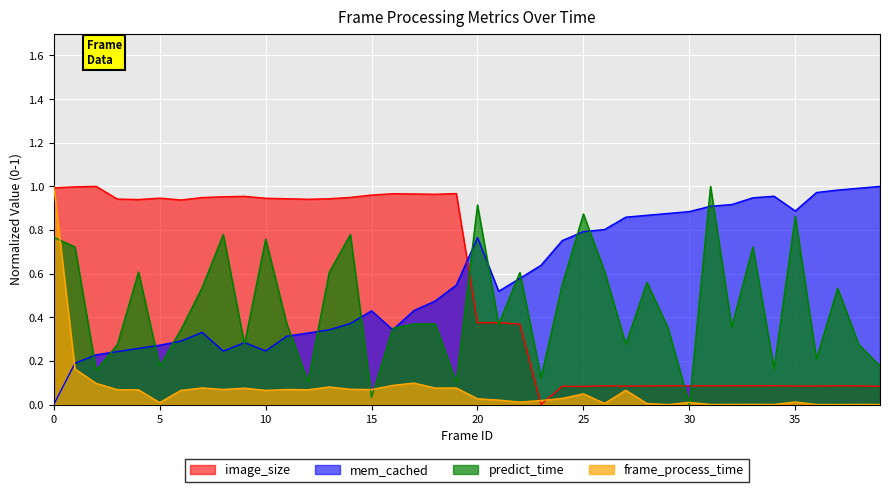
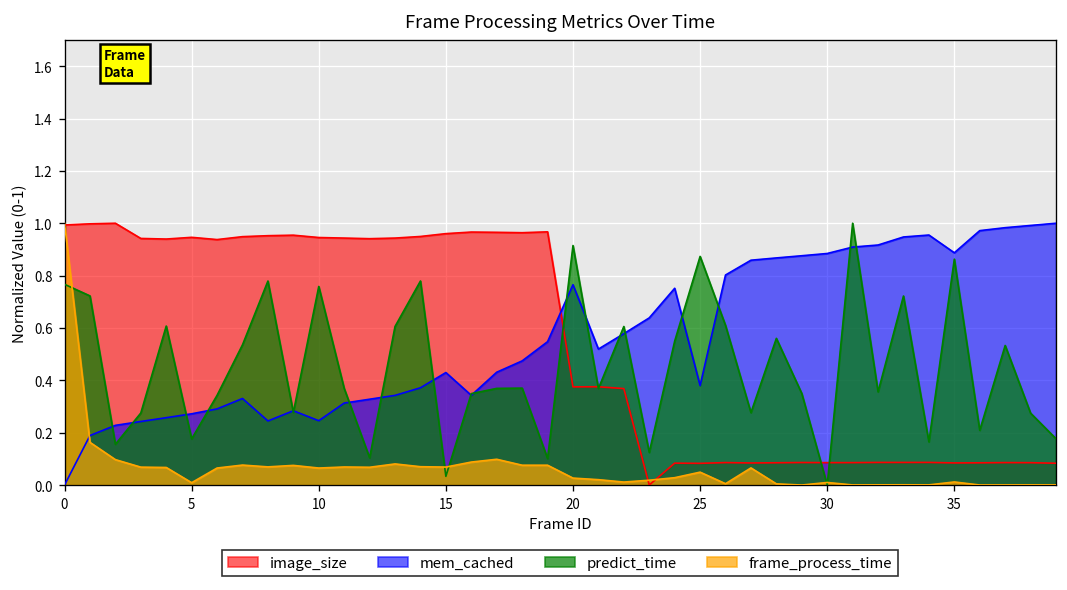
  {
    "image_size": {
      "5": 0.95,
      "10": 0.95,
      "15": 0.96,
      "20": 0.38,
      "25": 0.08,
      "30": 0.09,
      "35": 0.08
    },
    "mem_cached": {
      "0": 0.00,
      "5": 0.27,
      "10": 0.25,
      "15": 0.43,
      "20": 0.77,
-     "25": 0.79,
+     "25": 0.38,
      "30": 0.88,
      "35": 0.89
    },
    "predict_time": {
      "0": 0.77,
      "5": 0.18,
      "10": 0.76,
      "15": 0.03,
      "20": 0.91,
      "25": 0.87,
      "35": 0.86
    },
    "frame_process_time": {
      "5": 0.01,
      "10": 0.06,
      "15": 0.07,
      "20": 0.03,
      "25": 0.05,
      "35": 0.01
    }
  }
